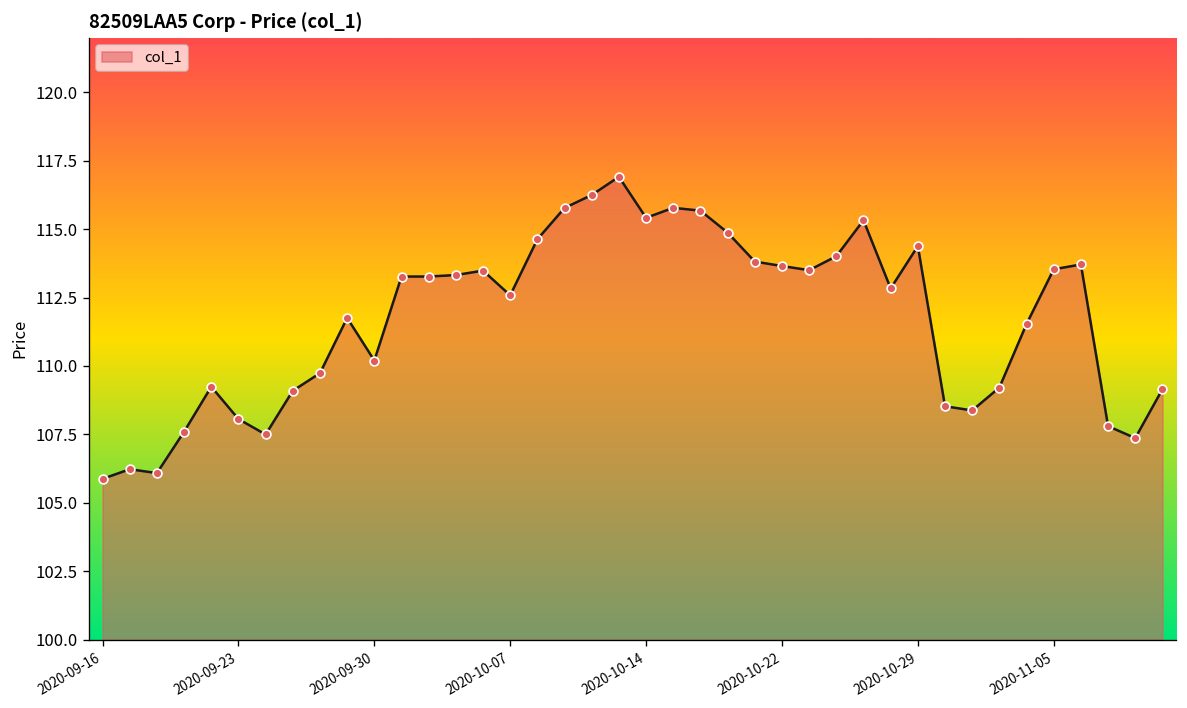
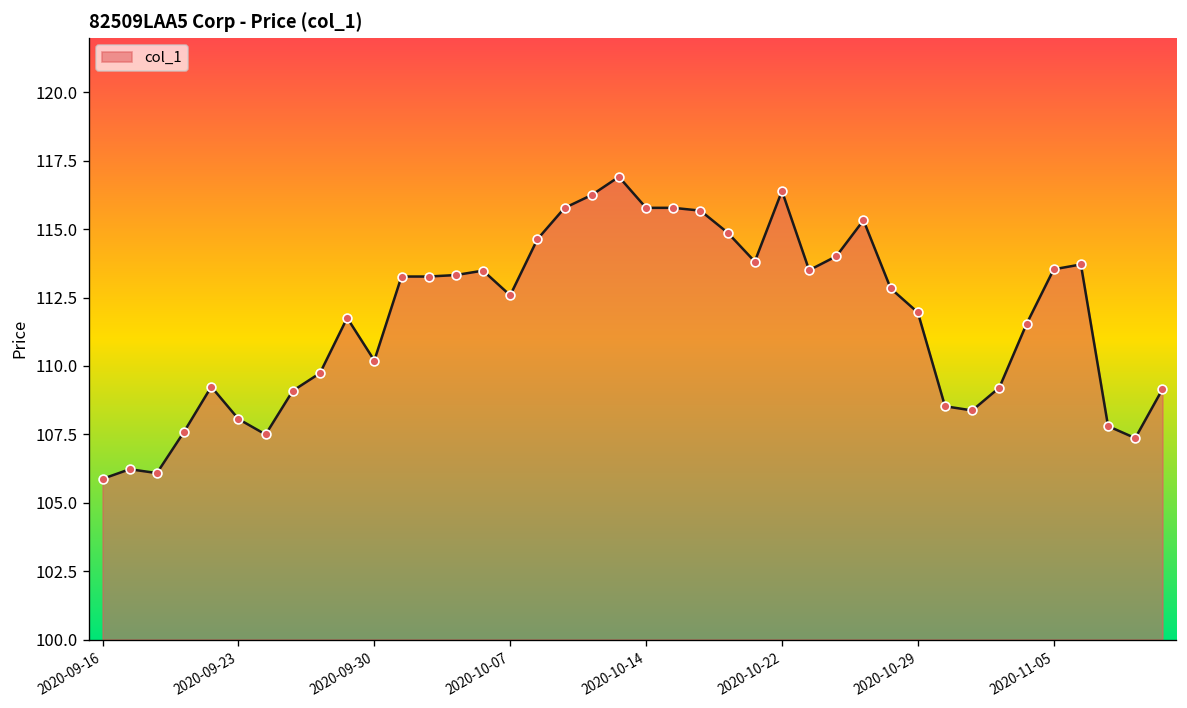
  {
    "2020-09-16": 105.9,
    "2020-09-23": 108.1,
    "2020-09-30": 110.2,
    "2020-10-07": 112.6,
-   "2020-10-14": 115.4,
-   "2020-10-22": 113.7,
-   "2020-10-29": 114.4,
+   "2020-10-14": 115.8,
+   "2020-10-22": 116.4,
+   "2020-10-29": 112.0,
    "2020-11-05": 113.5
  }
